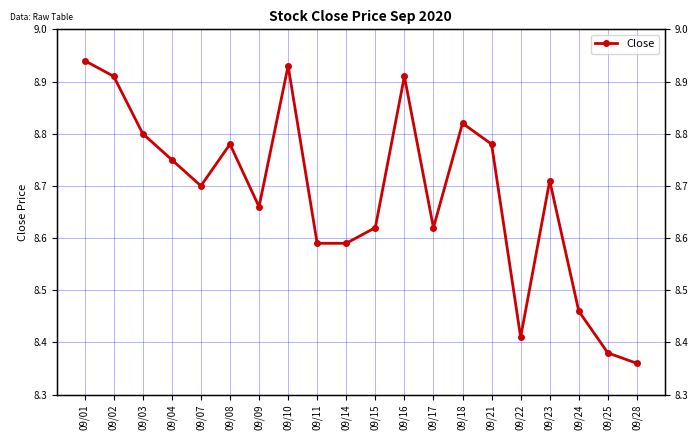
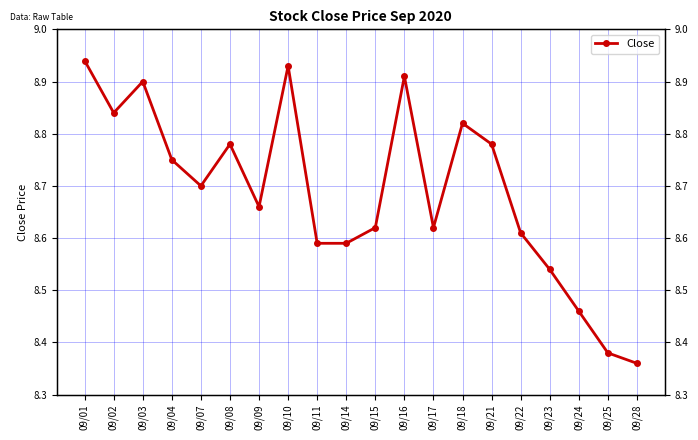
  {
    "09/01": 8.94,
-   "09/02": 8.91,
-   "09/03": 8.8,
+   "09/02": 8.84,
+   "09/03": 8.9,
    "09/04": 8.75,
    "09/07": 8.70,
    "09/08": 8.78,
    "09/09": 8.66,
    "09/10": 8.93,
    "09/11": 8.59,
    "09/14": 8.59,
    "09/15": 8.62,
    "09/16": 8.91,
    "09/17": 8.62,
    "09/18": 8.82,
    "09/21": 8.78,
-   "09/22": 8.41,
-   "09/23": 8.71,
+   "09/22": 8.61,
+   "09/23": 8.54,
    "09/24": 8.46,
    "09/25": 8.38,
    "09/28": 8.36
  }
